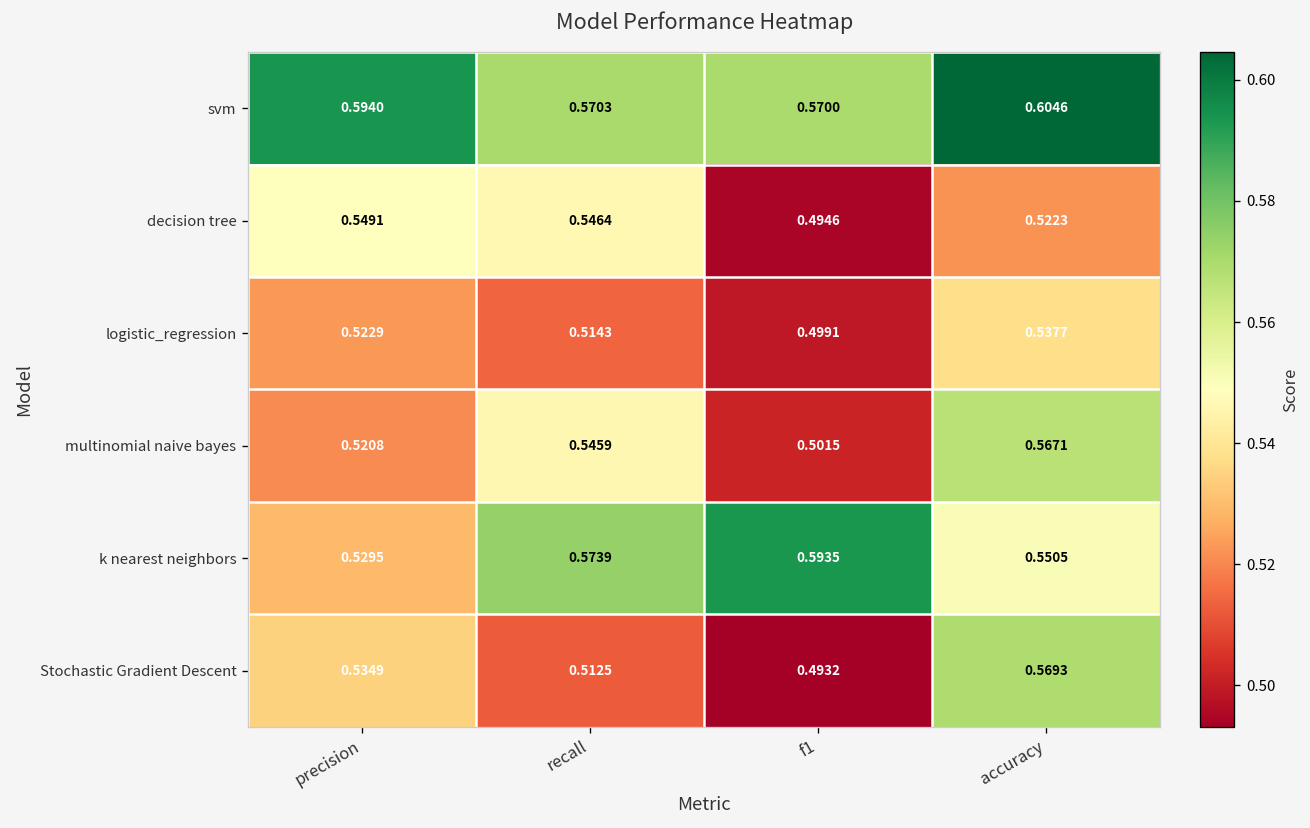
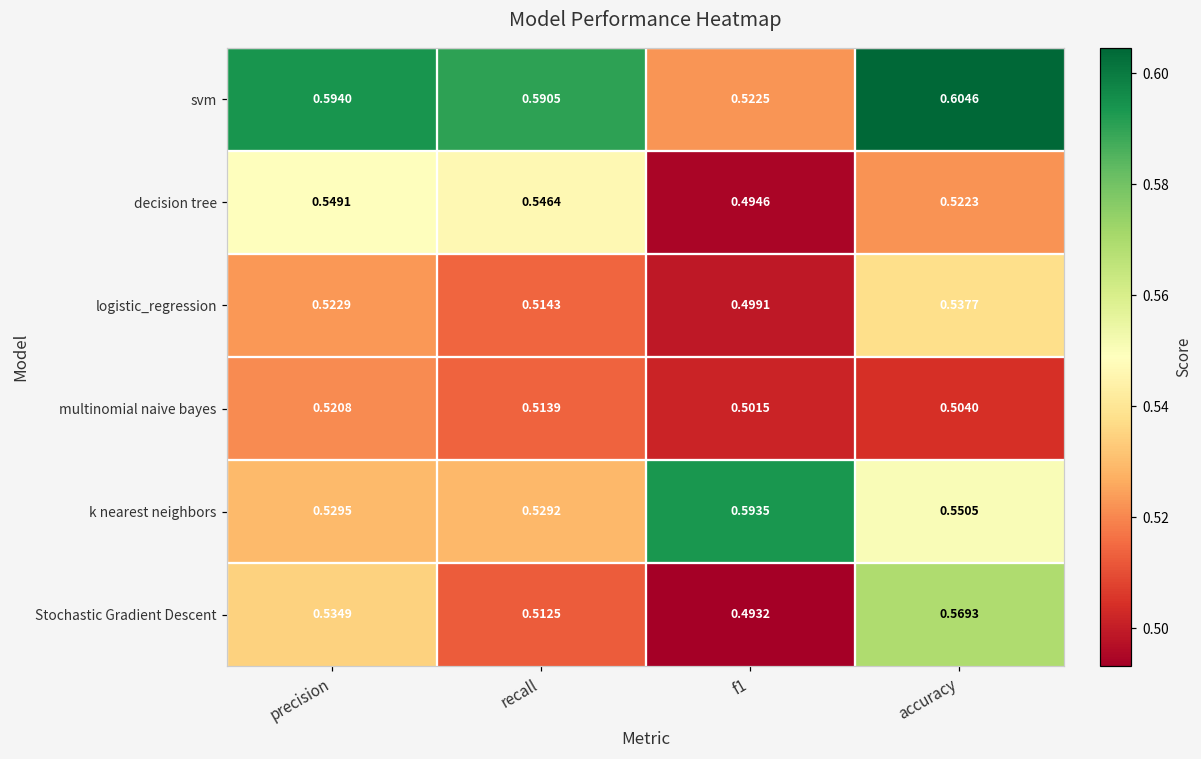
  {
    "svm": {
      "precision": 0.5940,
-     "recall": 0.5703,
-     "f1": 0.5700,
+     "recall": 0.5905,
+     "f1": 0.5225,
      "accuracy": 0.6046
    },
    "decision tree": {
      "precision": 0.5491,
      "recall": 0.5464,
      "f1": 0.4946,
      "accuracy": 0.5223
    },
    "logistic_regression": {
      "precision": 0.5229,
      "recall": 0.5143,
      "f1": 0.4991,
      "accuracy": 0.5377
    },
    "multinomial naive bayes": {
      "precision": 0.5208,
-     "recall": 0.5459,
+     "recall": 0.5139,
      "f1": 0.5015,
-     "accuracy": 0.5671
+     "accuracy": 0.5040
    },
    "k nearest neighbors": {
      "precision": 0.5295,
-     "recall": 0.5739,
+     "recall": 0.5292,
      "f1": 0.5935,
      "accuracy": 0.5505
    },
    "Stochastic Gradient Descent": {
      "precision": 0.5349,
      "recall": 0.5125,
      "f1": 0.4932,
      "accuracy": 0.5693
    }
  }
